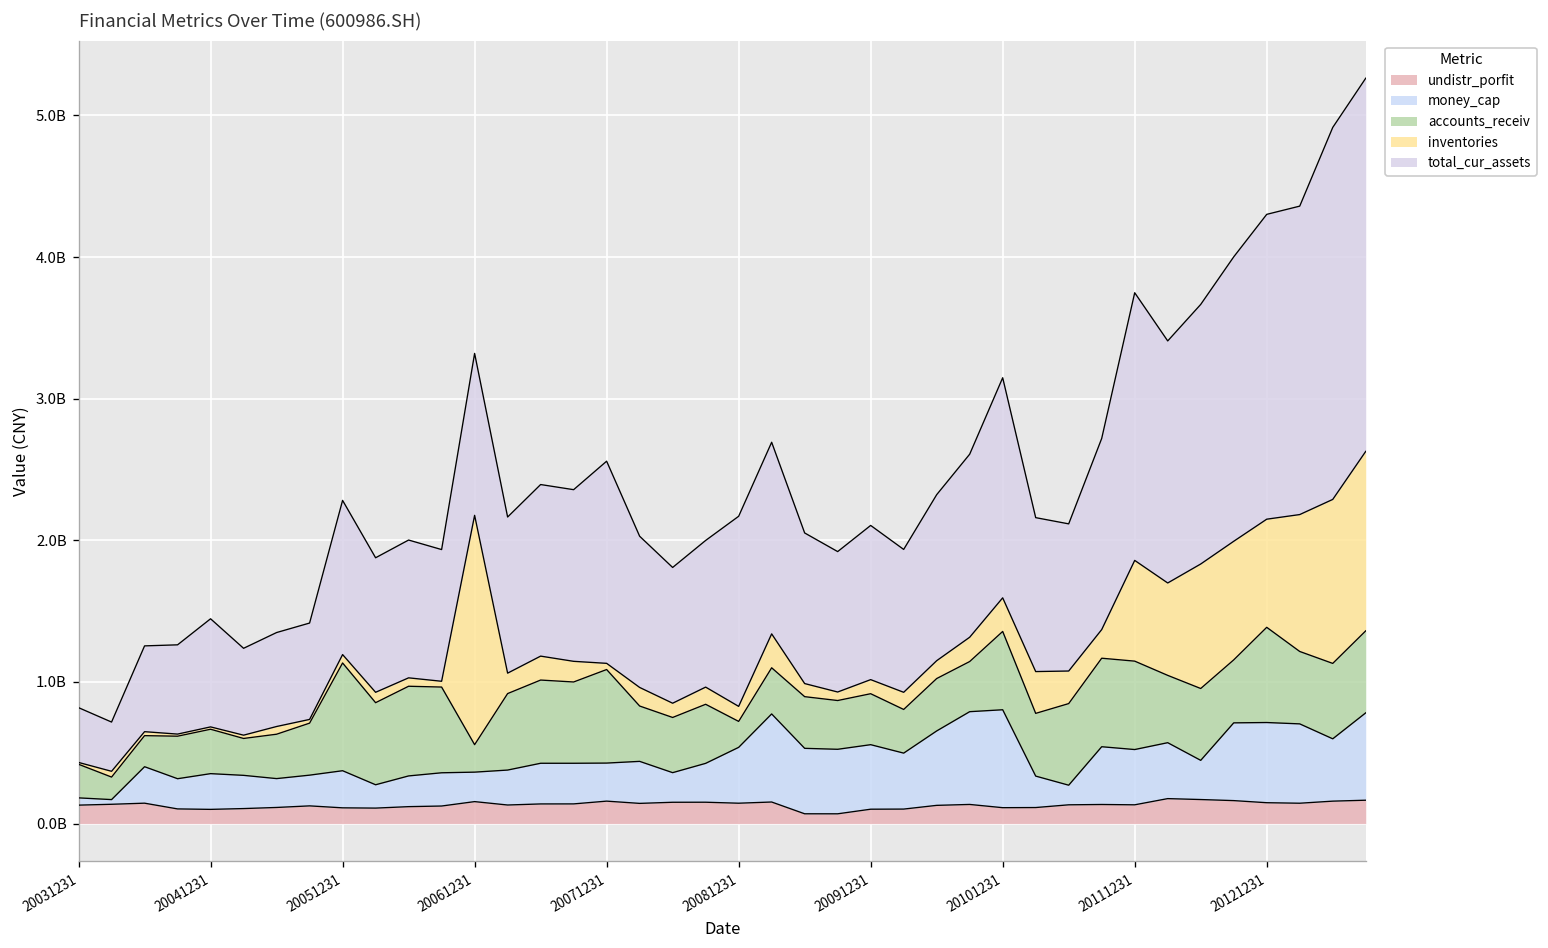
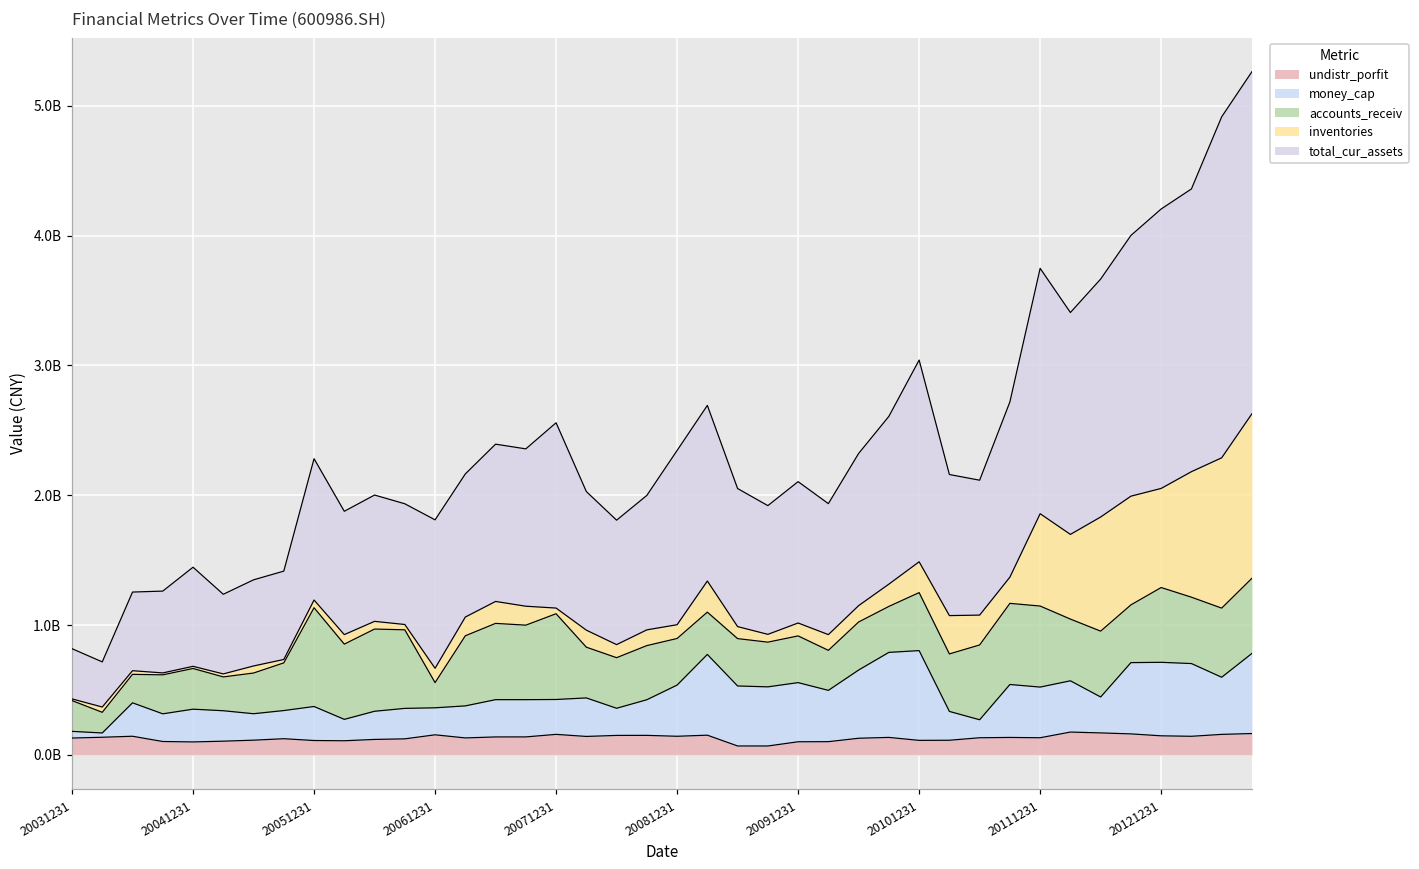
  {
    "accounts_receiv": {
      "20051231": 760000000,
      "20061231": 190000000,
      "20071231": 660000000,
-     "20081231": 180000000,
+     "20081231": 360000000,
      "20091231": 360000000,
-     "20101231": 550000000,
+     "20101231": 450000000,
      "20111231": 620000000,
-     "20121231": 670000000
+     "20121231": 580000000
    },
    "inventories": {
      "20051231": 60000000,
-     "20061231": 1620000000,
+     "20061231": 110000000,
      "20071231": 40000000,
      "20081231": 110000000,
      "20091231": 100000000,
      "20101231": 240000000,
      "20111231": 710000000,
      "20121231": 760000000
    }
  }
